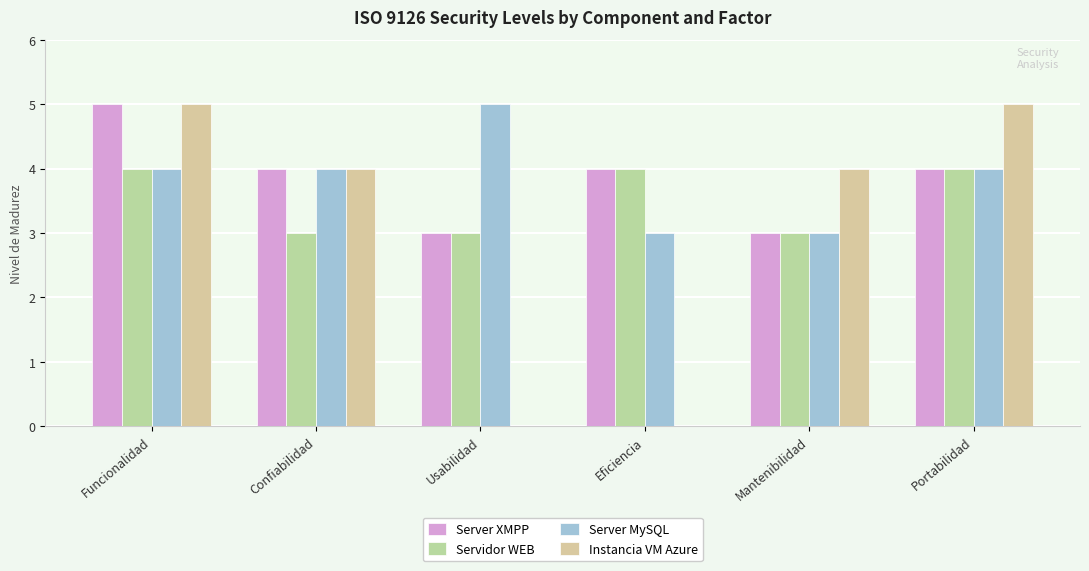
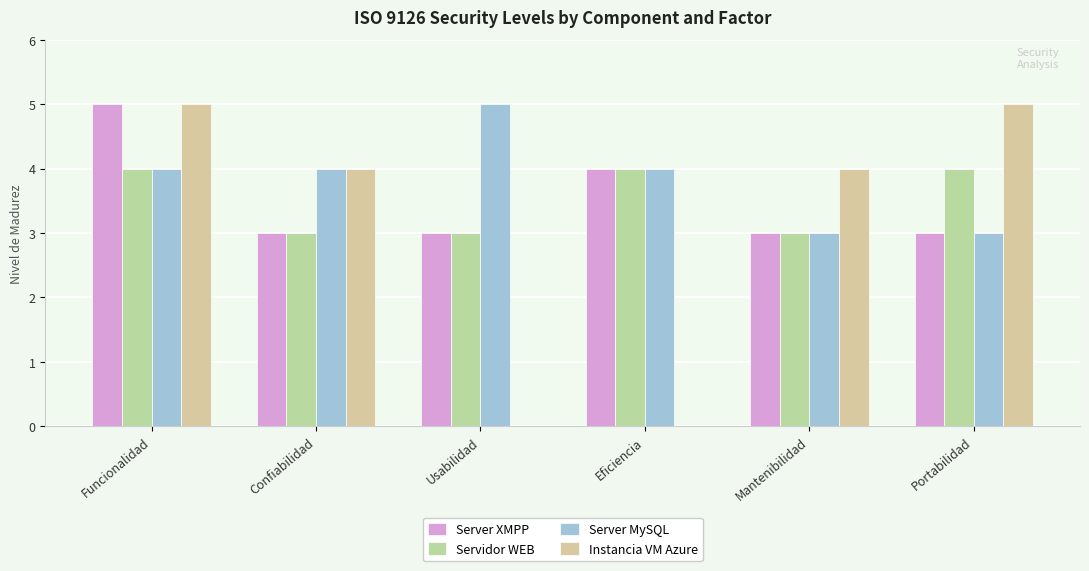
  {
    "Server XMPP": {
      "Funcionalidad": 5,
-     "Confiabilidad": 4,
+     "Confiabilidad": 3,
      "Usabilidad": 3,
      "Eficiencia": 4,
      "Mantenibilidad": 3,
-     "Portabilidad": 4
+     "Portabilidad": 3
    },
    "Server MySQL": {
      "Funcionalidad": 4,
      "Confiabilidad": 4,
      "Usabilidad": 5,
-     "Eficiencia": 3,
+     "Eficiencia": 4,
      "Mantenibilidad": 3,
-     "Portabilidad": 4
+     "Portabilidad": 3
    }
  }
